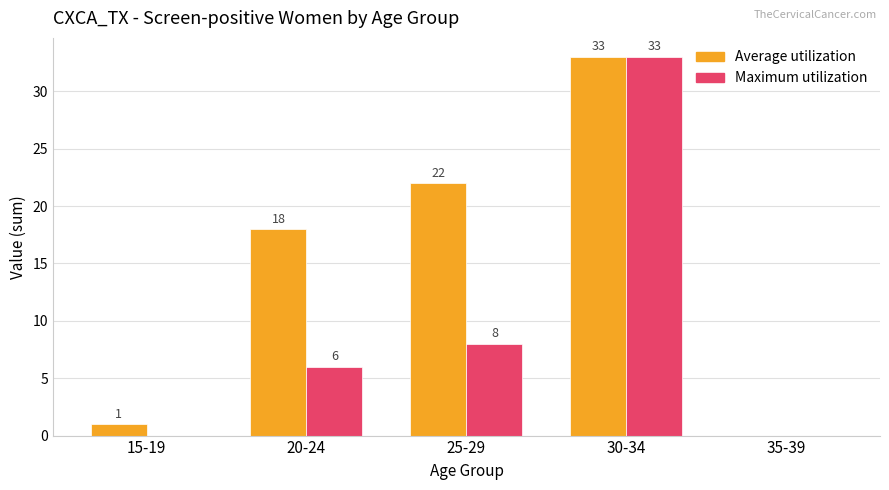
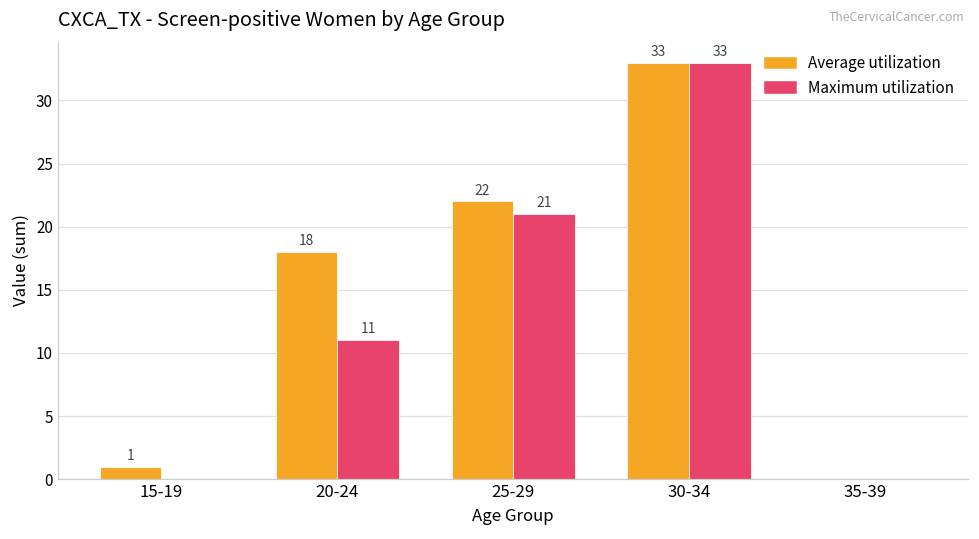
  {
    "Average utilization": {
      "15-19": 1,
      "20-24": 18,
      "25-29": 22,
      "30-34": 33
    },
    "Maximum utilization": {
-     "20-24": 6,
-     "25-29": 8,
+     "20-24": 11,
+     "25-29": 21,
      "30-34": 33
    }
  }
